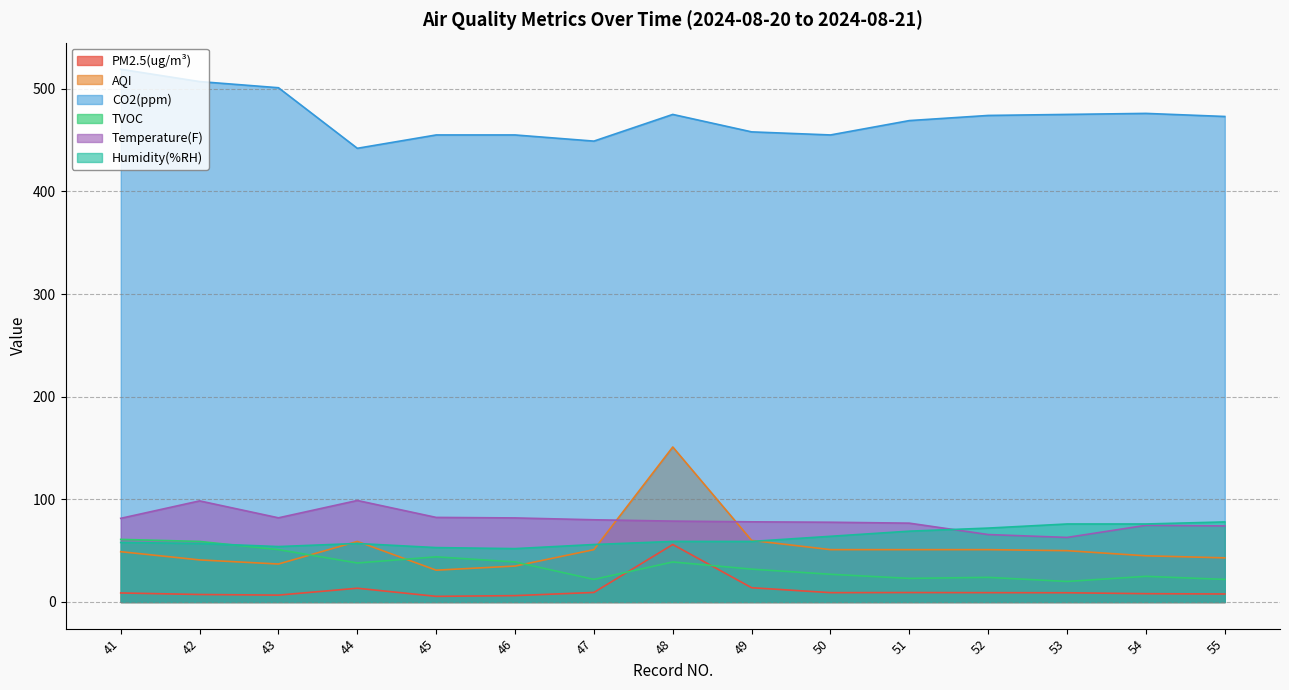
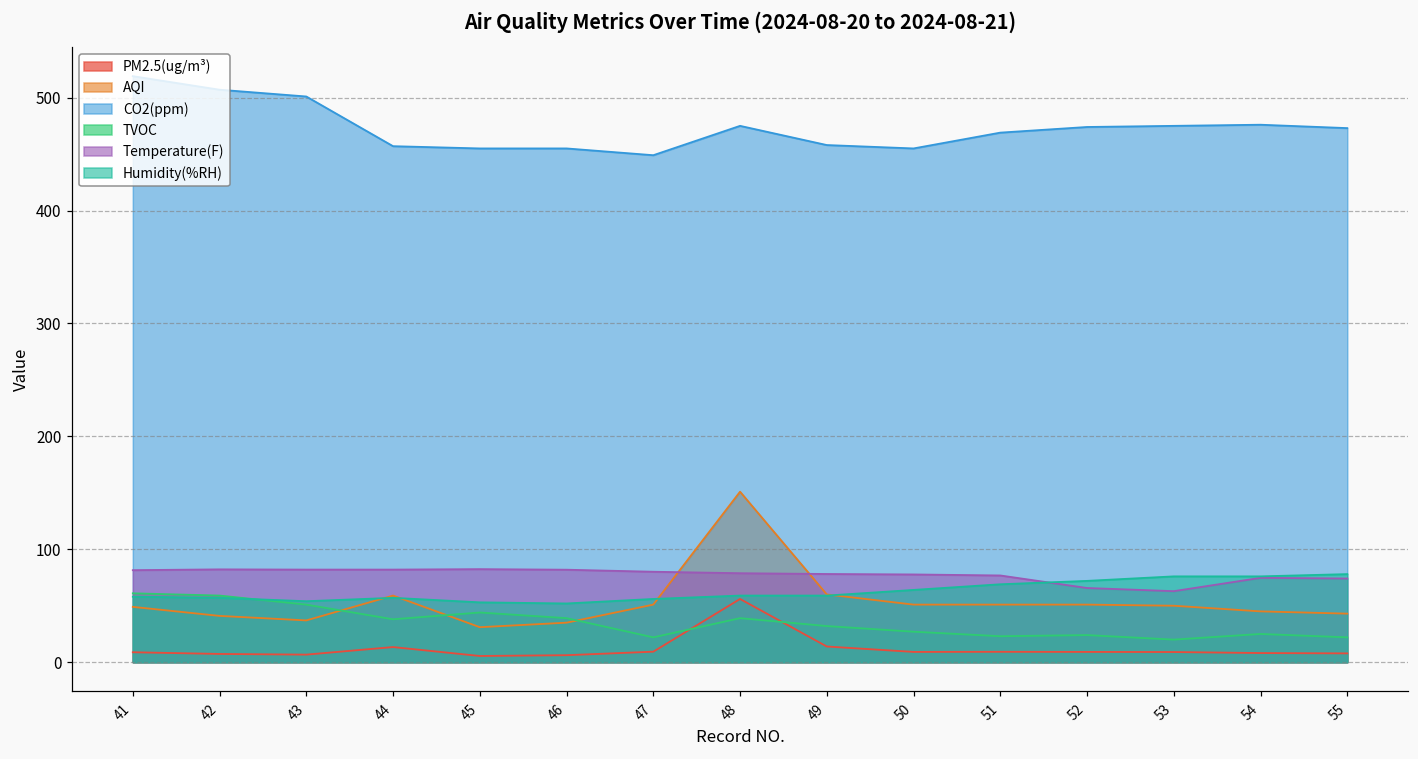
  {
    "CO2(ppm)": {
      "43": 501,
-     "44": 442,
+     "44": 457,
      "45": 455,
      "46": 455,
      "47": 449,
      "48": 475,
      "49": 458,
      "50": 455,
      "51": 469,
      "52": 474,
      "53": 475,
      "54": 476,
      "55": 473
    },
    "Temperature(F)": {
      "41": 82,
-     "42": 99,
+     "42": 82,
      "43": 82,
-     "44": 99,
+     "44": 82,
      "45": 82,
      "46": 82,
      "47": 80,
      "48": 79,
      "49": 78,
      "50": 78,
      "51": 77,
      "52": 66,
      "53": 63,
      "55": 74
    }
  }
